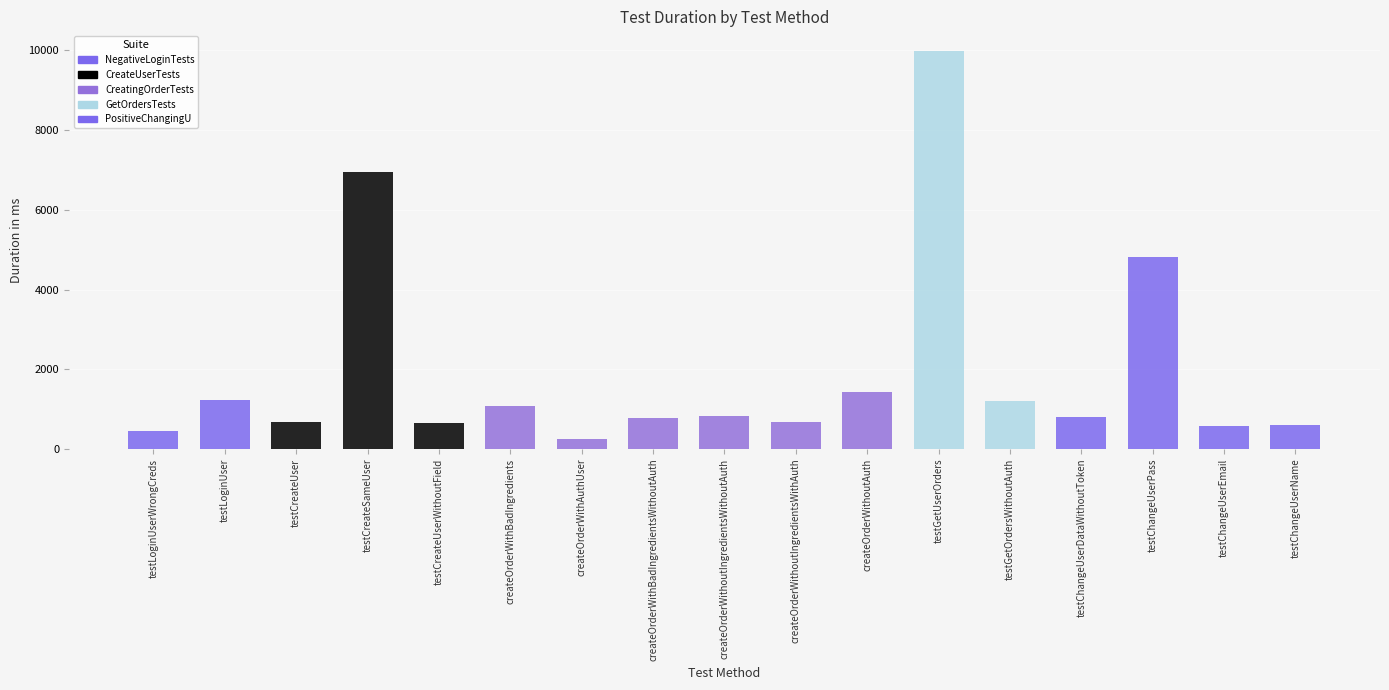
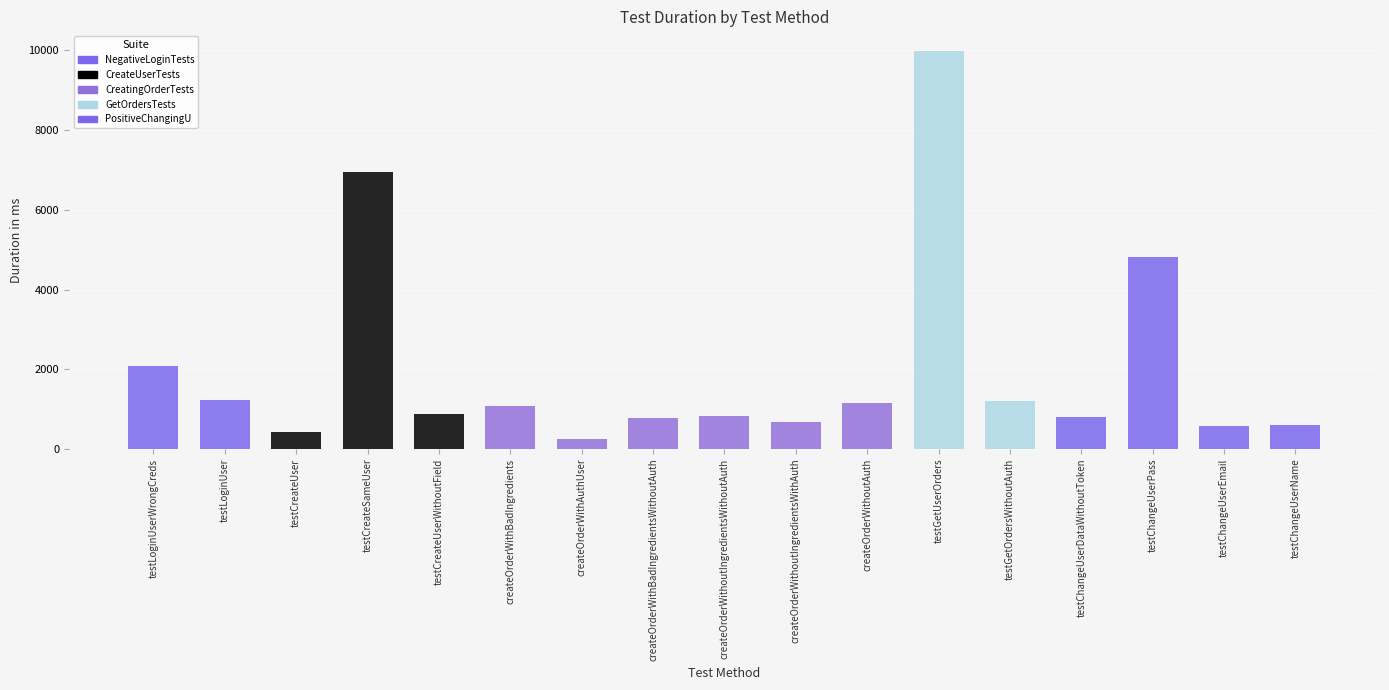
  {
-   "testLoginUserWrongCreds": 500,
+   "testLoginUserWrongCreds": 2100,
    "testLoginUser": 1200,
-   "testCreateUser": 700,
+   "testCreateUser": 400,
    "testCreateSameUser": 6900,
-   "testCreateUserWithoutField": 600,
+   "testCreateUserWithoutField": 900,
    "createOrderWithBadIngredients": 1100,
    "createOrderWithAuthUser": 300,
    "createOrderWithBadIngredientsWithoutAuth": 800,
    "createOrderWithoutIngredientsWithoutAuth": 800,
    "createOrderWithoutIngredientsWithAuth": 700,
-   "createOrderWithoutAuth": 1400,
+   "createOrderWithoutAuth": 1200,
    "testGetUserOrders": 10000,
    "testGetOrdersWithoutAuth": 1200,
    "testChangeUserDataWithoutToken": 800,
    "testChangeUserPass": 4800,
    "testChangeUserEmail": 600,
    "testChangeUserName": 600
  }
